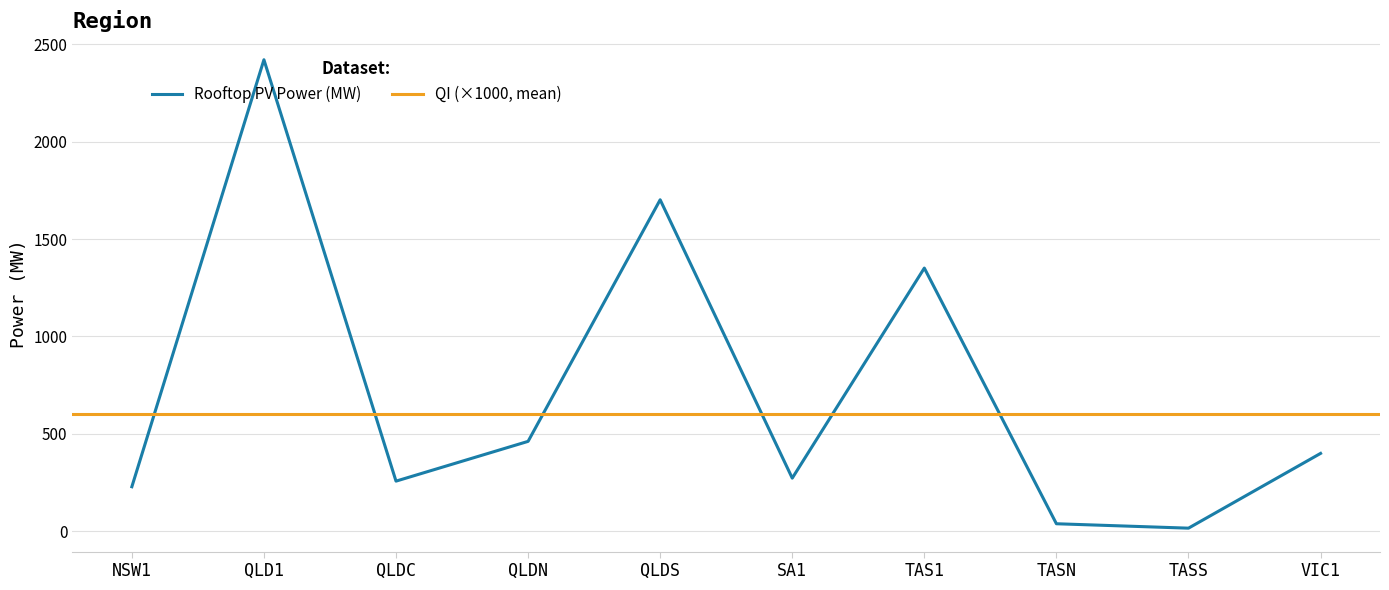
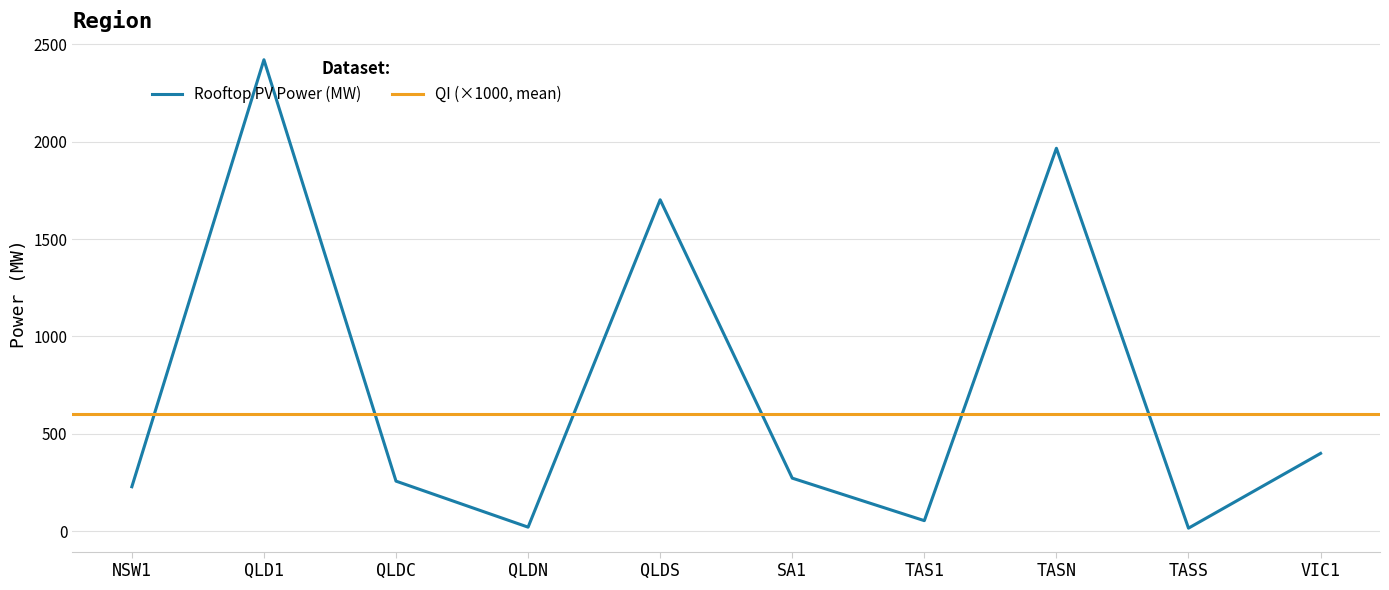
  {
    "NSW1": 230,
    "QLD1": 2420,
    "QLDC": 260,
-   "QLDN": 460,
+   "QLDN": 20,
    "QLDS": 1700,
    "SA1": 270,
-   "TAS1": 1350,
-   "TASN": 40,
+   "TAS1": 50,
+   "TASN": 1970,
    "TASS": 20,
    "VIC1": 400
  }
